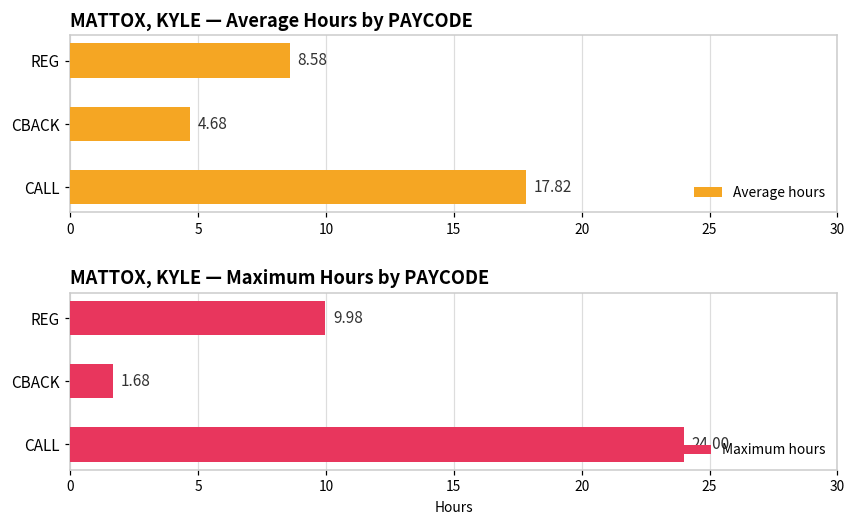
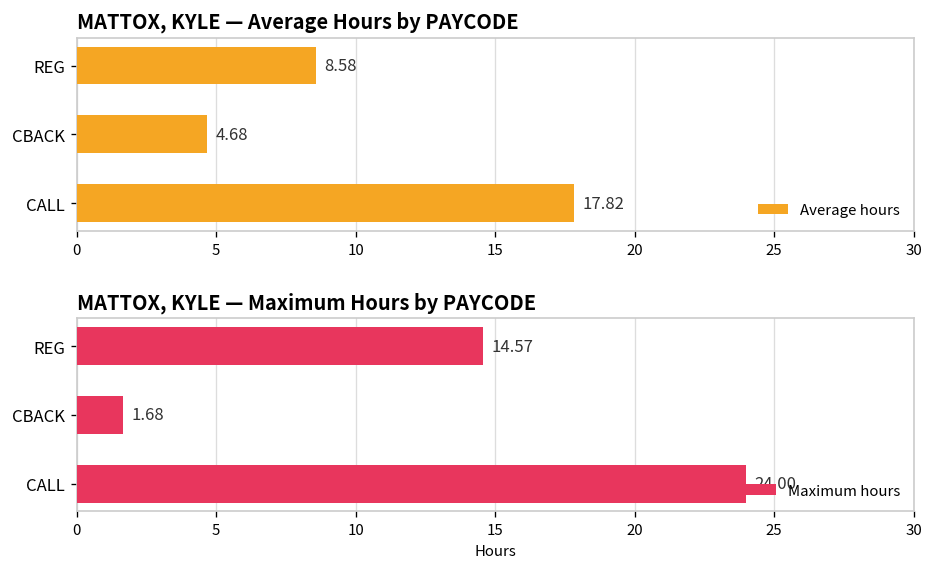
  {
    "MATTOX, KYLE — Average Hours by PAYCODE": {
      "REG": 8.58,
      "CBACK": 4.68,
      "CALL": 17.82
    },
    "MATTOX, KYLE — Maximum Hours by PAYCODE": {
-     "REG": 9.98,
+     "REG": 14.57,
      "CBACK": 1.68,
      "CALL": 24.00
    }
  }
